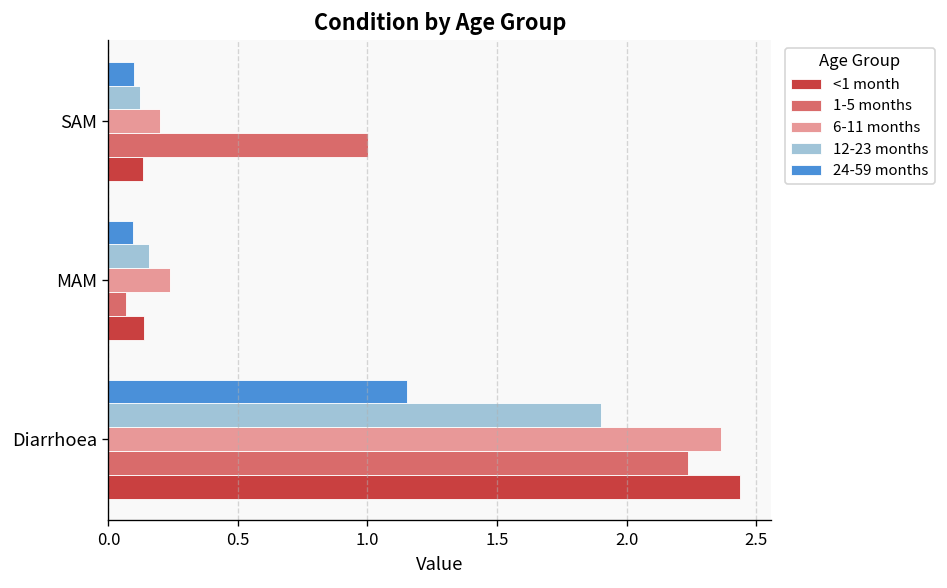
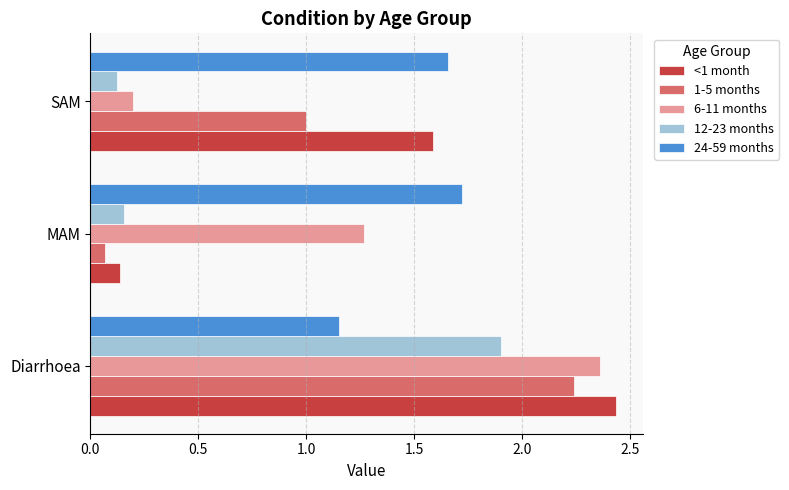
  {
    "<1 month": {
-     "SAM": 0.13,
+     "SAM": 1.59,
      "MAM": 0.14,
      "Diarrhoea": 2.44
    },
    "1-5 months": {
      "SAM": 1.00,
      "MAM": 0.07,
      "Diarrhoea": 2.24
    },
    "6-11 months": {
      "SAM": 0.20,
-     "MAM": 0.24,
+     "MAM": 1.27,
      "Diarrhoea": 2.36
    },
    "12-23 months": {
      "SAM": 0.12,
      "MAM": 0.16,
      "Diarrhoea": 1.90
    },
    "24-59 months": {
-     "SAM": 0.10,
-     "MAM": 0.09,
+     "SAM": 1.66,
+     "MAM": 1.72,
      "Diarrhoea": 1.15
    }
  }
